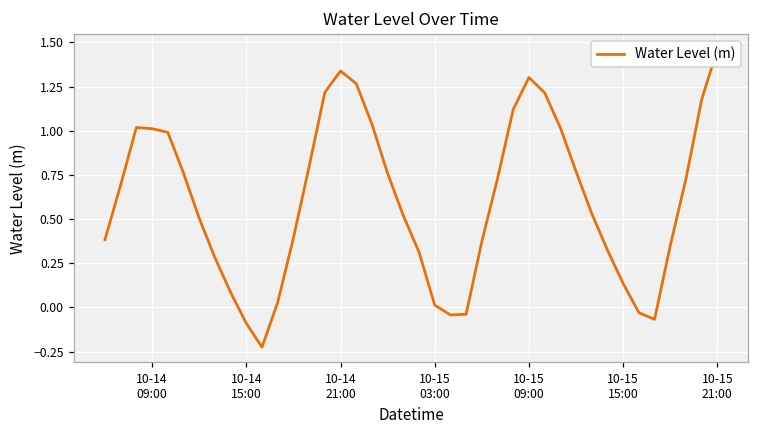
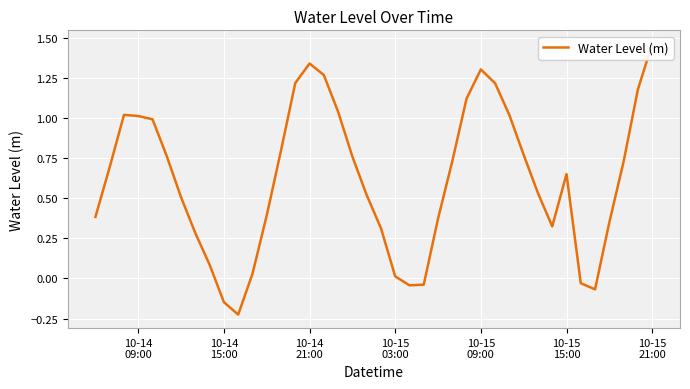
  {
    "10-14 09:00": 1.01,
-   "10-14 15:00": -0.09,
+   "10-14 15:00": -0.15,
    "10-14 21:00": 1.34,
    "10-15 03:00": 0.01,
    "10-15 09:00": 1.30,
-   "10-15 15:00": 0.14
+   "10-15 15:00": 0.65
  }
